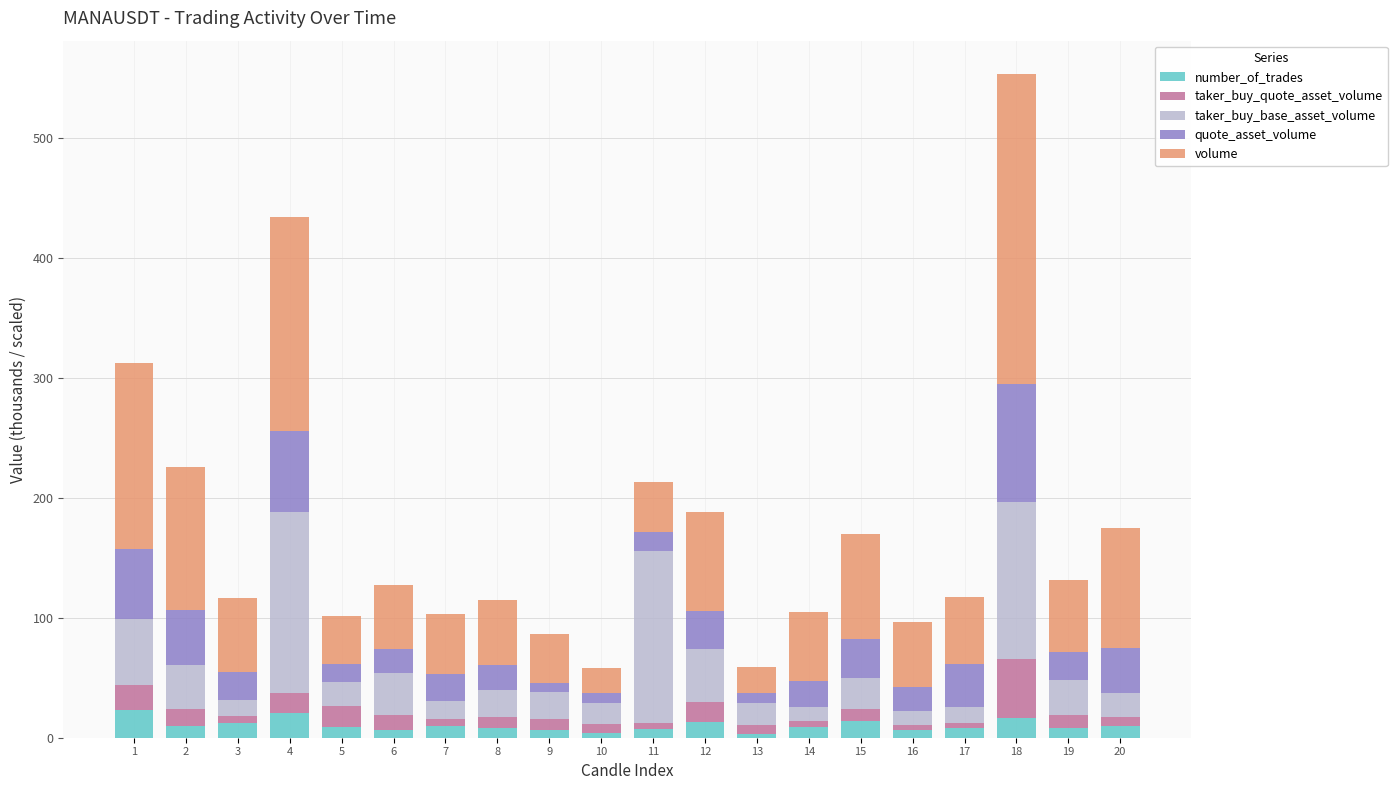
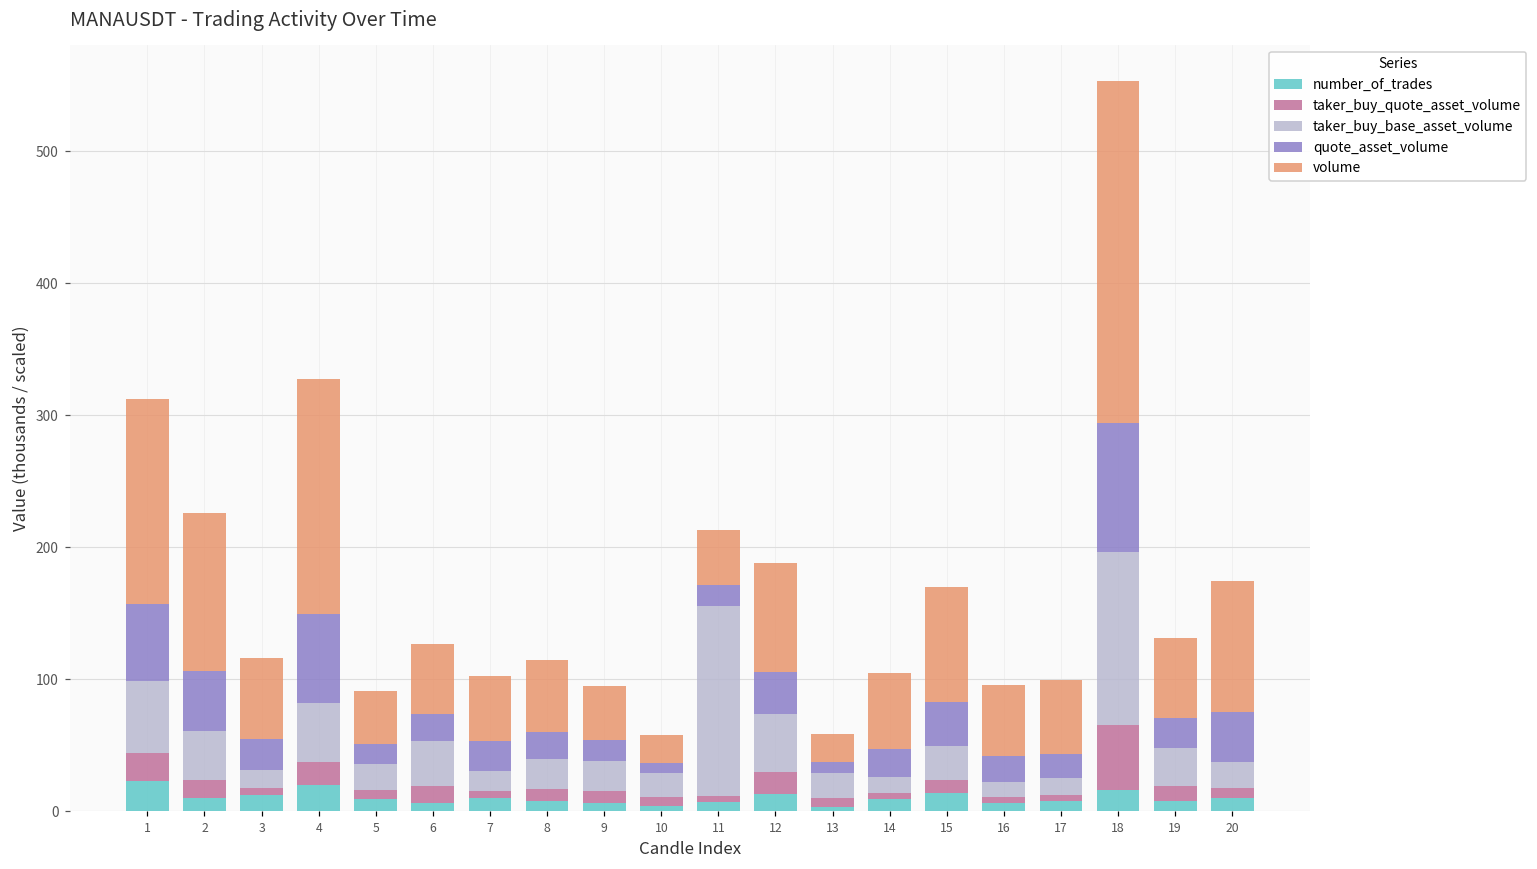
  {
    "number_of_trades": {
      "1": 23,
      "2": 10,
      "3": 13,
      "4": 20,
      "5": 9,
      "6": 6,
      "7": 10,
      "8": 8,
      "9": 7,
      "10": 4,
      "11": 7,
      "12": 13,
      "13": 3,
      "14": 9,
      "15": 14,
      "16": 7,
      "17": 8,
      "18": 16,
      "19": 8,
      "20": 10
    },
    "taker_buy_quote_asset_volume": {
      "1": 21,
      "2": 14,
      "3": 5,
      "4": 17,
-     "5": 18,
+     "5": 7,
      "6": 13,
      "7": 6,
      "8": 9,
      "9": 9,
      "10": 7,
      "11": 5,
      "12": 17,
      "13": 7,
      "14": 5,
      "15": 10,
      "16": 4,
      "17": 5,
      "18": 50,
      "19": 11,
      "20": 8
    },
    "taker_buy_base_asset_volume": {
      "1": 55,
      "2": 37,
      "3": 14,
-     "4": 151,
+     "4": 45,
      "5": 19,
      "6": 34,
      "7": 15,
      "8": 23,
      "9": 23,
      "10": 18,
      "11": 144,
      "12": 44,
      "13": 19,
      "14": 12,
      "15": 26,
      "16": 11,
      "17": 13,
      "18": 131,
      "19": 29,
      "20": 20
    },
    "quote_asset_volume": {
      "1": 59,
      "2": 45,
      "3": 23,
      "4": 67,
      "5": 15,
      "6": 20,
      "7": 23,
      "8": 21,
-     "9": 7,
+     "9": 16,
      "10": 8,
      "11": 16,
      "12": 31,
      "13": 8,
      "14": 22,
      "15": 33,
      "16": 20,
-     "17": 36,
+     "17": 18,
      "18": 98,
      "19": 23,
      "20": 38
    },
    "volume": {
      "1": 155,
      "2": 120,
      "3": 61,
      "4": 178,
      "5": 40,
      "6": 53,
      "7": 49,
      "8": 55,
      "9": 41,
      "10": 21,
      "11": 42,
      "12": 83,
      "13": 21,
      "14": 57,
      "15": 88,
      "16": 54,
      "17": 56,
      "18": 259,
      "19": 61,
      "20": 100
    }
  }
